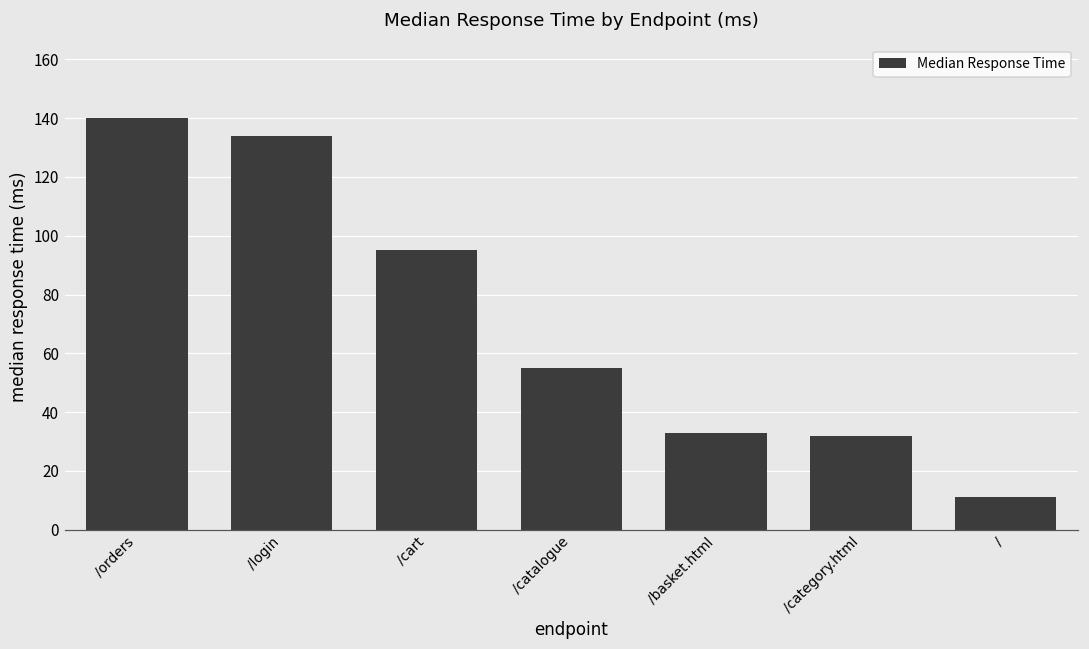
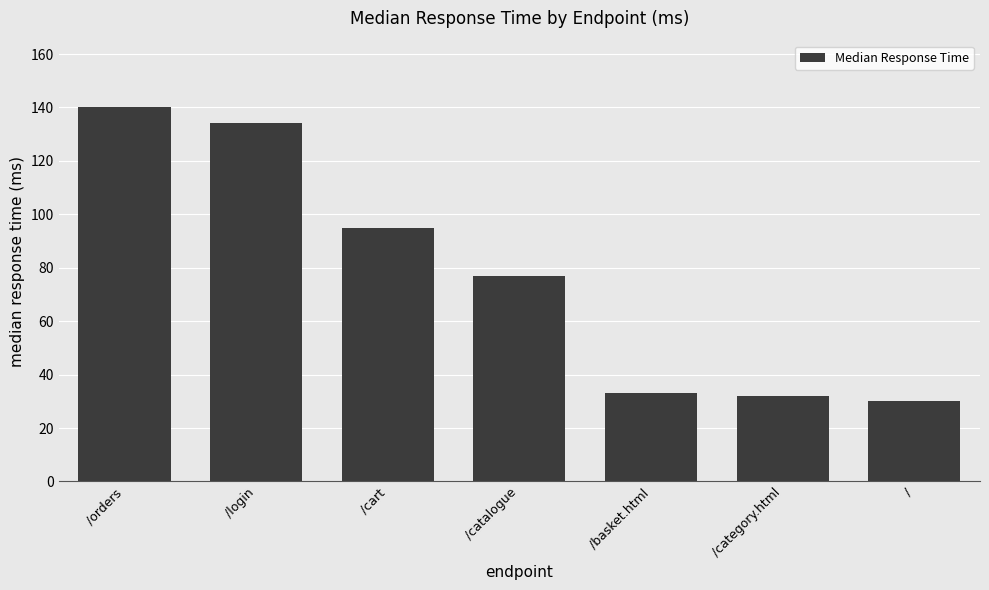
  {
    "/orders": 140,
    "/login": 134,
    "/cart": 95,
-   "/catalogue": 55,
+   "/catalogue": 77,
    "/basket.html": 33,
    "/category.html": 32,
-   "/": 11
+   "/": 30
  }
